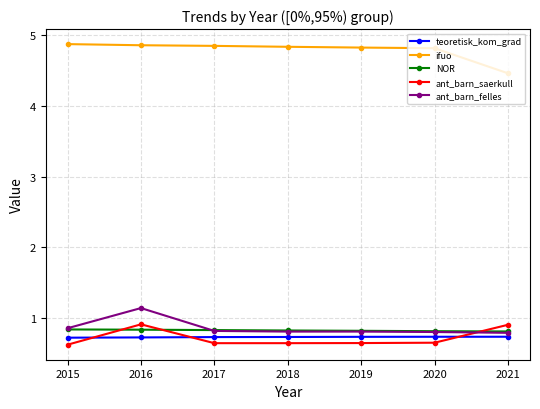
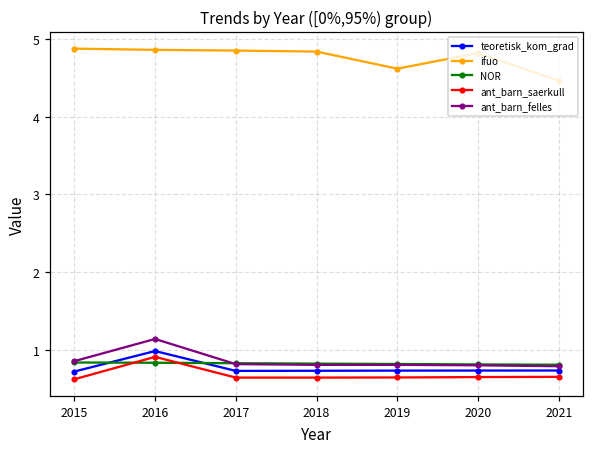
  {
    "teoretisk_kom_grad": {
      "2015": 0.7,
-     "2016": 0.7,
+     "2016": 1.0,
      "2017": 0.7,
      "2018": 0.7,
      "2019": 0.7,
      "2020": 0.7,
      "2021": 0.7
    },
    "ifuo": {
      "2015": 4.9,
      "2016": 4.9,
      "2017": 4.8,
      "2018": 4.8,
-     "2019": 4.8
+     "2019": 4.6
    },
    "NOR": {
      "2016": 0.8
    },
    "ant_barn_saerkull": {
      "2015": 0.6,
      "2016": 0.9,
      "2017": 0.6,
      "2018": 0.6,
      "2019": 0.6,
      "2020": 0.6,
-     "2021": 0.9
+     "2021": 0.7
    },
    "ant_barn_felles": {
      "2016": 1.1
    }
  }
